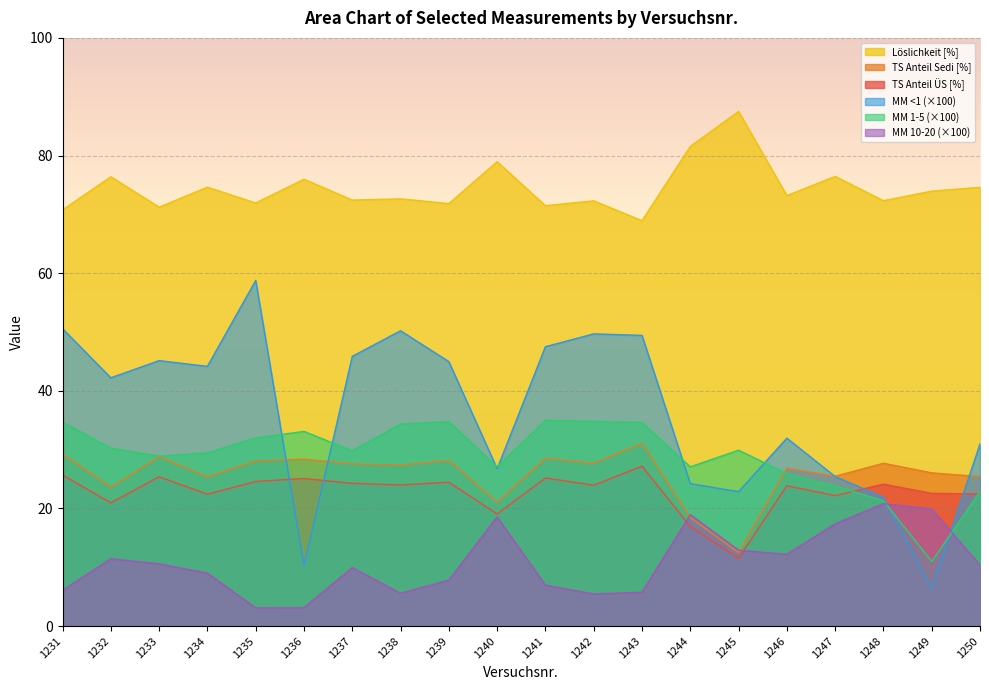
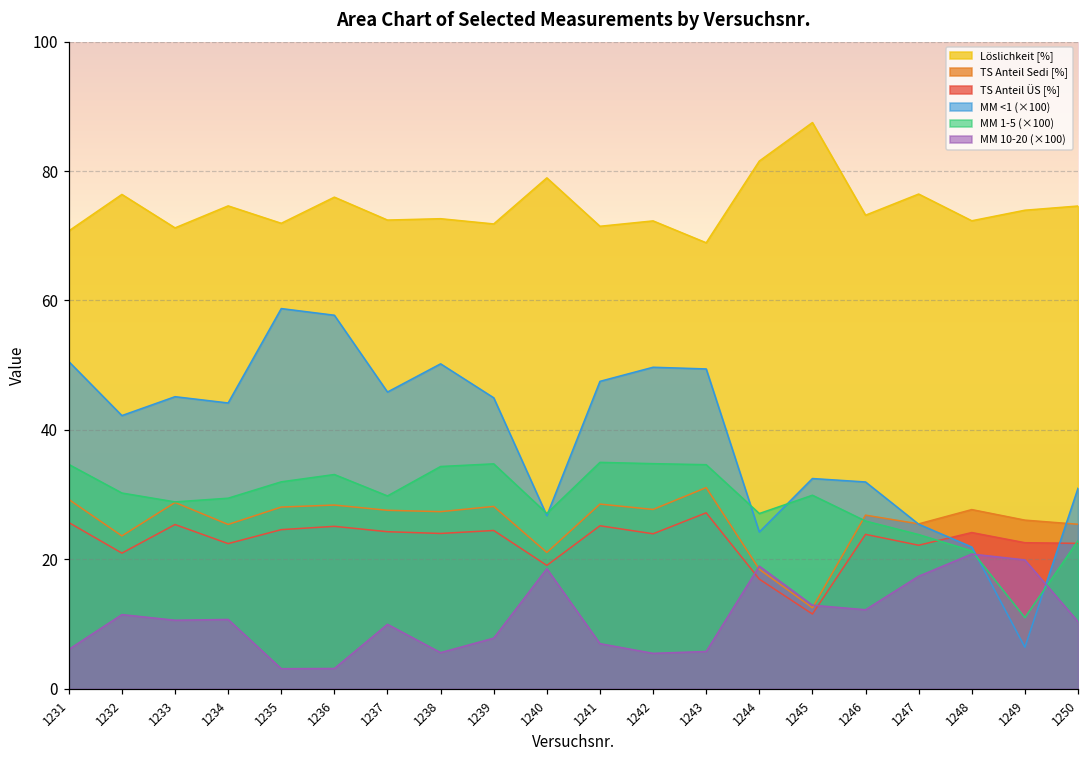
  {
    "Löslichkeit [%]": {
      "1231": 71,
      "1232": 76,
      "1233": 71,
      "1234": 75,
      "1235": 72,
      "1236": 76,
      "1237": 72,
      "1238": 73,
      "1239": 72,
      "1240": 79,
      "1241": 71,
      "1242": 72,
      "1243": 69,
      "1244": 82,
      "1245": 88,
      "1246": 73,
      "1247": 76,
      "1248": 72,
      "1249": 74,
      "1250": 75
    },
    "MM <1 (×100)": {
      "1231": 51,
      "1232": 42,
      "1233": 45,
      "1234": 44,
      "1235": 59,
-     "1236": 10,
+     "1236": 58,
      "1237": 46,
      "1238": 50,
      "1239": 45,
      "1241": 48,
      "1242": 50,
      "1243": 49,
      "1244": 24,
-     "1245": 23,
+     "1245": 32,
      "1246": 32,
      "1248": 22,
      "1249": 6,
      "1250": 31
    },
    "MM 1-5 (×100)": {
      "1231": 35,
      "1232": 30,
      "1234": 29,
      "1235": 32,
      "1236": 33,
      "1237": 30,
      "1238": 34,
      "1239": 35,
      "1241": 35,
      "1242": 35,
      "1243": 35,
      "1244": 27,
      "1245": 30,
      "1246": 26,
      "1247": 24,
      "1248": 21,
      "1249": 11
    },
    "MM 10-20 (×100)": {
      "1231": 6,
      "1232": 11,
      "1233": 11,
-     "1234": 9,
+     "1234": 11,
      "1235": 3,
      "1236": 3,
      "1237": 10,
      "1238": 6,
      "1239": 8,
      "1240": 19,
      "1241": 7,
      "1242": 5,
      "1243": 6,
      "1244": 19,
      "1246": 12,
      "1247": 17,
      "1248": 21,
      "1249": 20,
      "1250": 10
    }
  }
